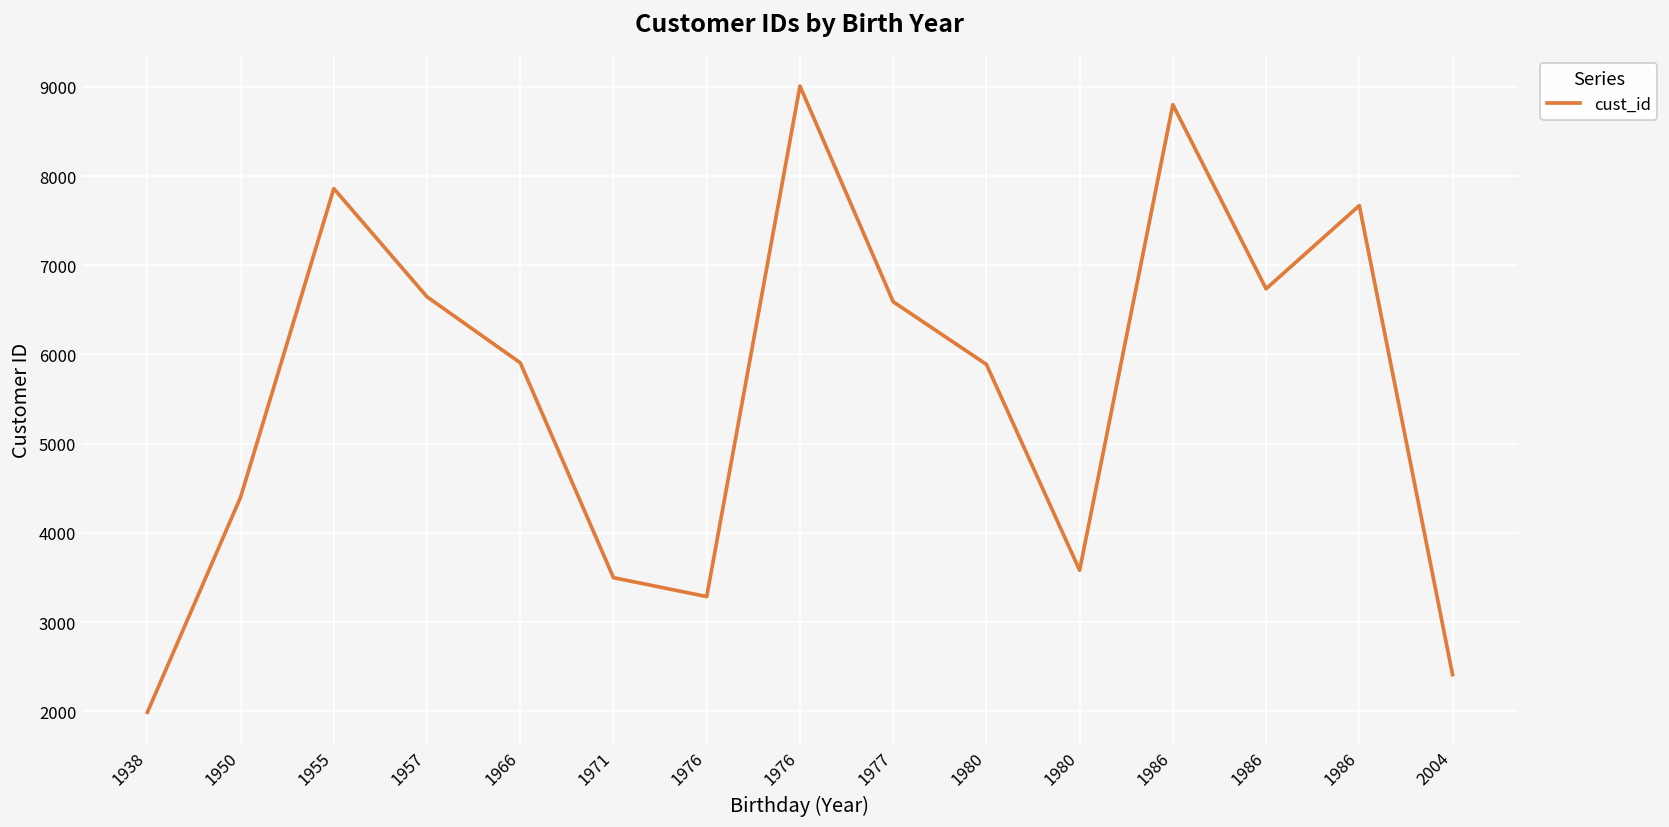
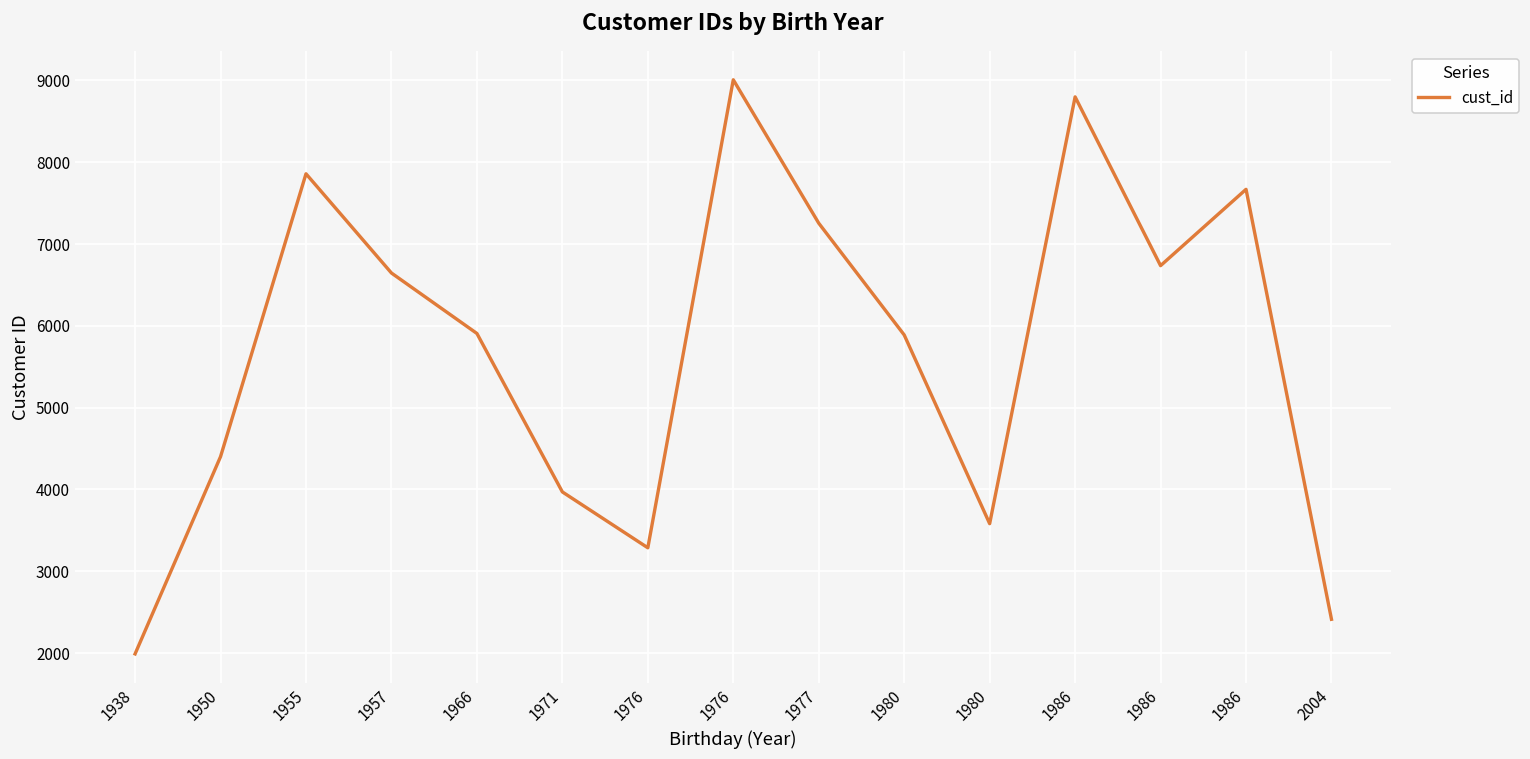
  {
    "1938": 2000,
    "1950": 4400,
    "1955": 7900,
    "1957": 6600,
    "1966": 5900,
-   "1971": 3500,
-   "1977": 6600,
+   "1971": 4000,
+   "1977": 7300,
    "2004": 2400
  }
